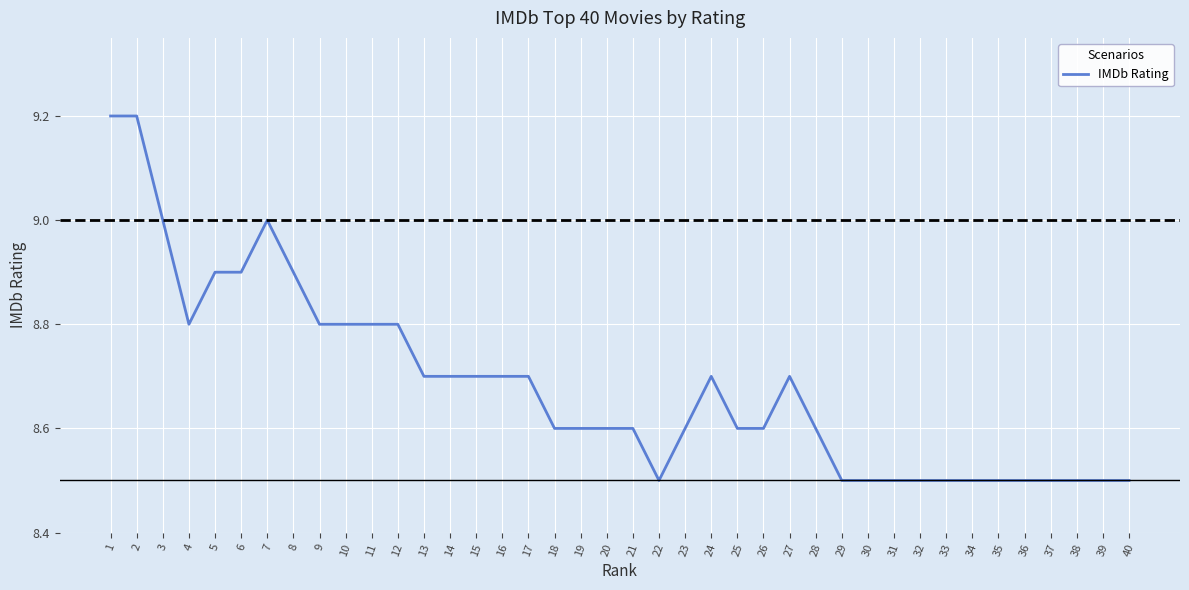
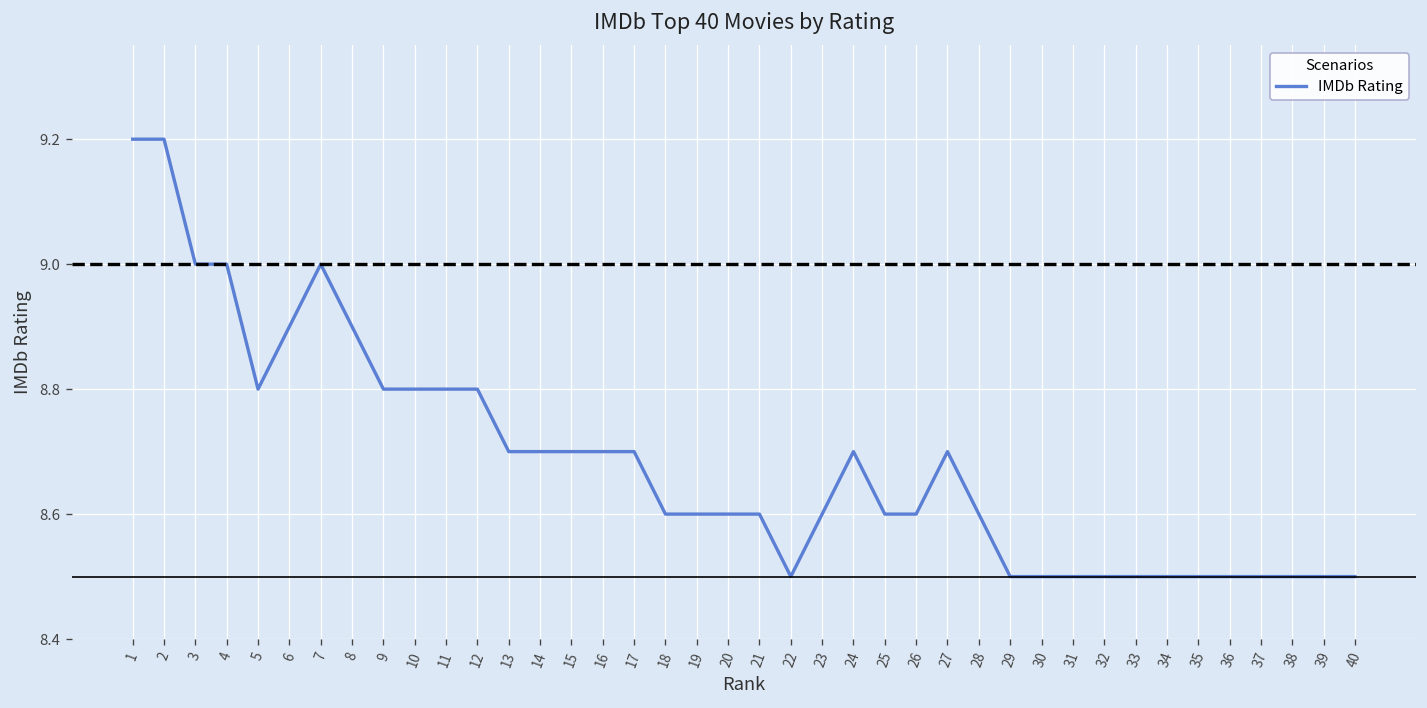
  {
    "1": 9.2,
    "2": 9.2,
    "3": 9.0,
-   "4": 8.8,
-   "5": 8.9,
+   "4": 9.0,
+   "5": 8.8,
    "6": 8.9,
    "7": 9.0,
    "8": 8.9,
    "9": 8.8,
    "10": 8.8,
    "11": 8.8,
    "12": 8.8,
    "13": 8.7,
    "14": 8.7,
    "15": 8.7,
    "16": 8.7,
    "17": 8.7,
    "18": 8.6,
    "19": 8.6,
    "20": 8.6,
    "21": 8.6,
    "22": 8.5,
    "23": 8.6,
    "24": 8.7,
    "25": 8.6,
    "26": 8.6,
    "27": 8.7,
    "28": 8.6,
    "29": 8.5,
    "30": 8.5,
    "31": 8.5,
    "32": 8.5,
    "33": 8.5,
    "34": 8.5,
    "35": 8.5,
    "36": 8.5,
    "37": 8.5,
    "38": 8.5,
    "39": 8.5,
    "40": 8.5
  }
